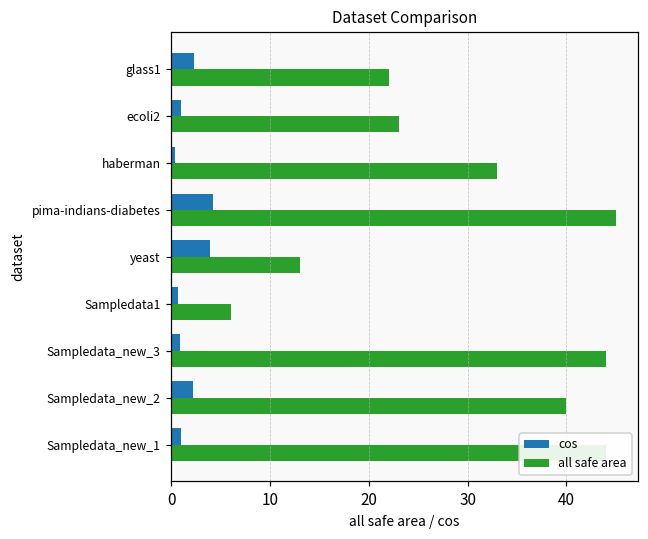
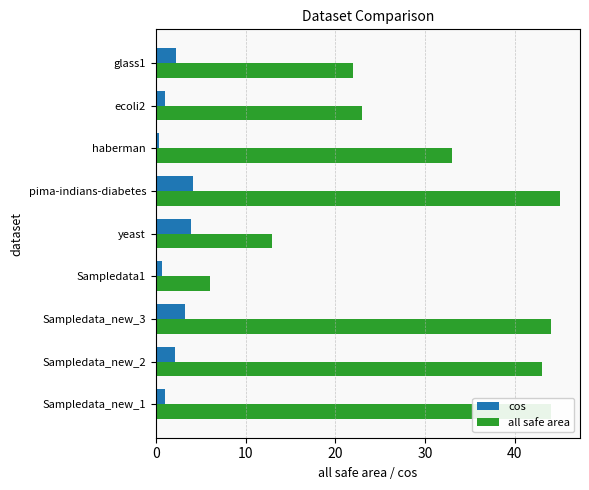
  {
    "cos": {
      "glass1": 2,
      "ecoli2": 1,
      "haberman": 0,
      "pima-indians-diabetes": 4,
      "yeast": 4,
      "Sampledata1": 1,
-     "Sampledata_new_3": 1,
+     "Sampledata_new_3": 3,
      "Sampledata_new_2": 2,
      "Sampledata_new_1": 1
    },
    "all safe area": {
      "glass1": 22,
      "ecoli2": 23,
      "haberman": 33,
      "pima-indians-diabetes": 45,
      "yeast": 13,
      "Sampledata1": 6,
      "Sampledata_new_3": 44,
-     "Sampledata_new_2": 40
+     "Sampledata_new_2": 43
    }
  }
